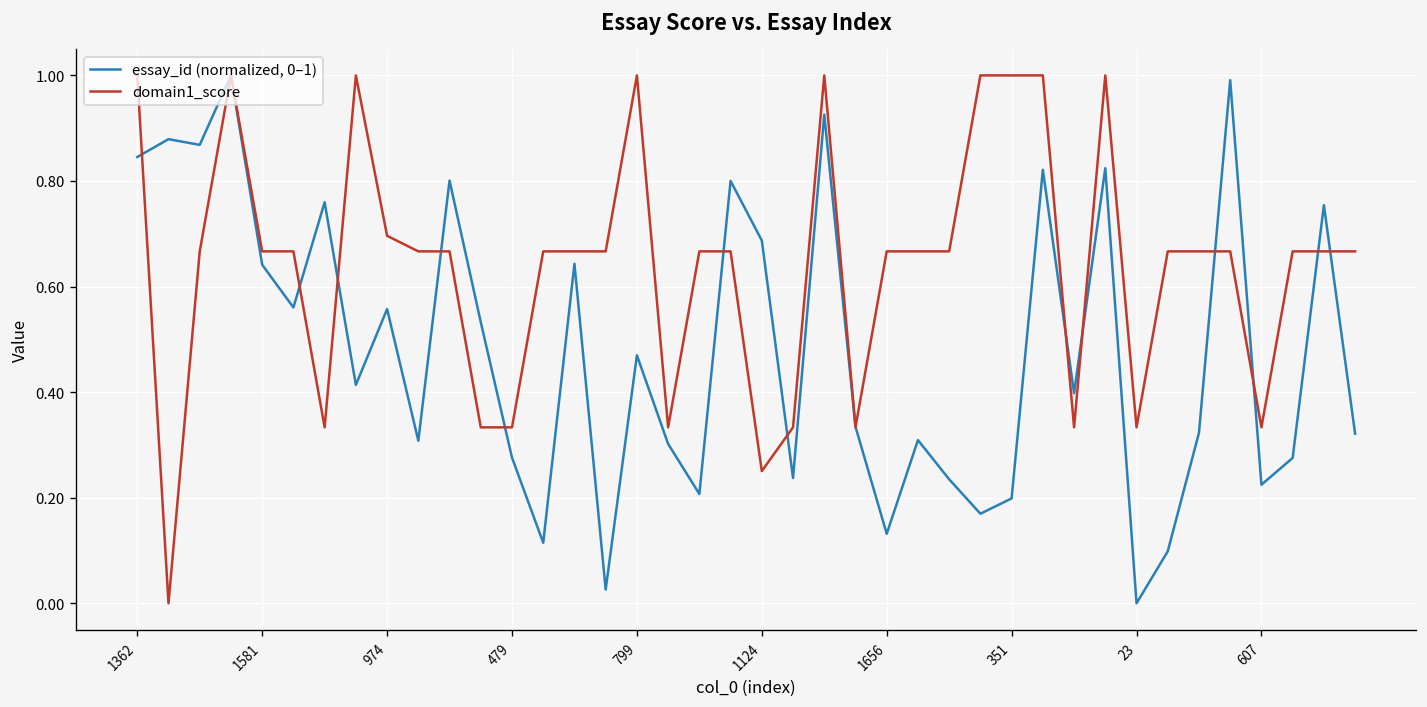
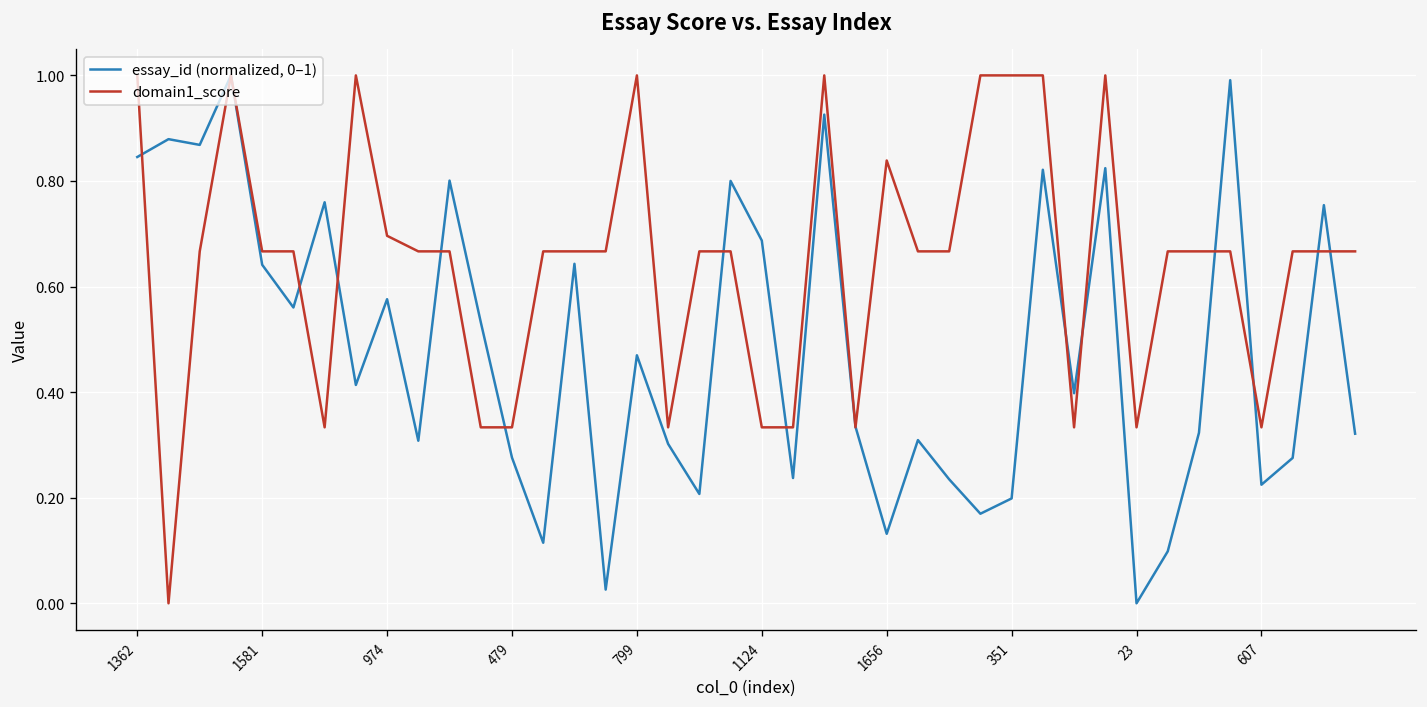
  {
    "essay_id (normalized, 0–1)": {
      "1362": 0.85,
      "1581": 0.64,
-     "974": 0.56,
+     "974": 0.58,
      "479": 0.28,
      "799": 0.47,
      "1124": 0.69,
      "1656": 0.13,
      "351": 0.20,
      "607": 0.22
    },
    "domain1_score": {
      "1581": 0.67,
      "974": 0.70,
      "479": 0.33,
      "799": 1.00,
-     "1124": 0.25,
-     "1656": 0.67,
+     "1124": 0.33,
+     "1656": 0.84,
      "351": 1.00,
      "607": 0.33
    }
  }
